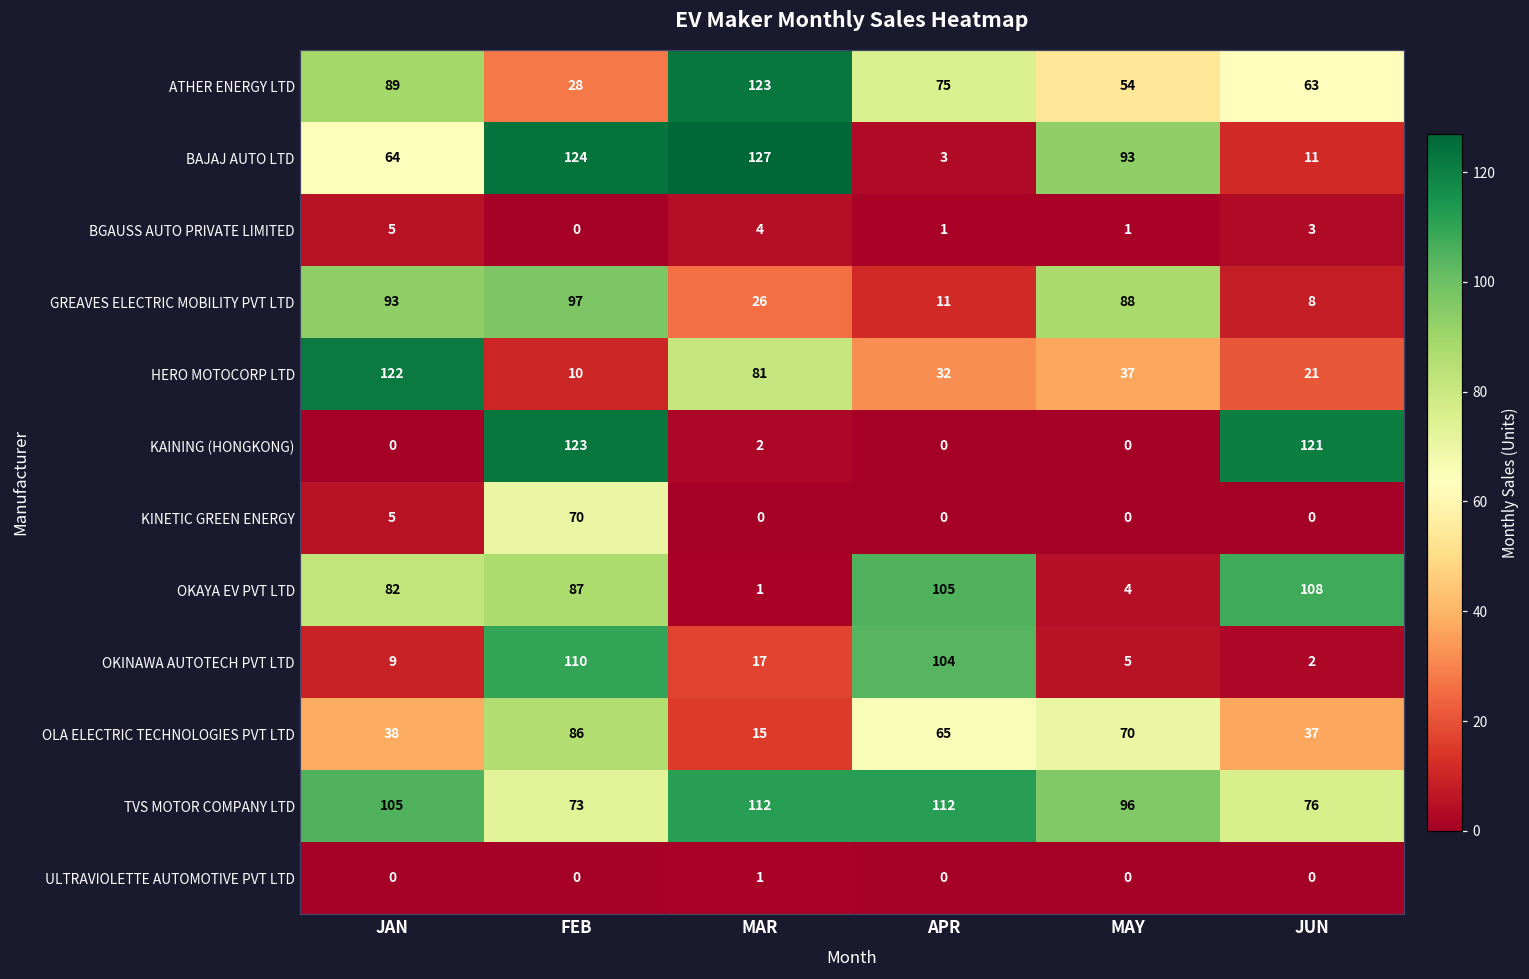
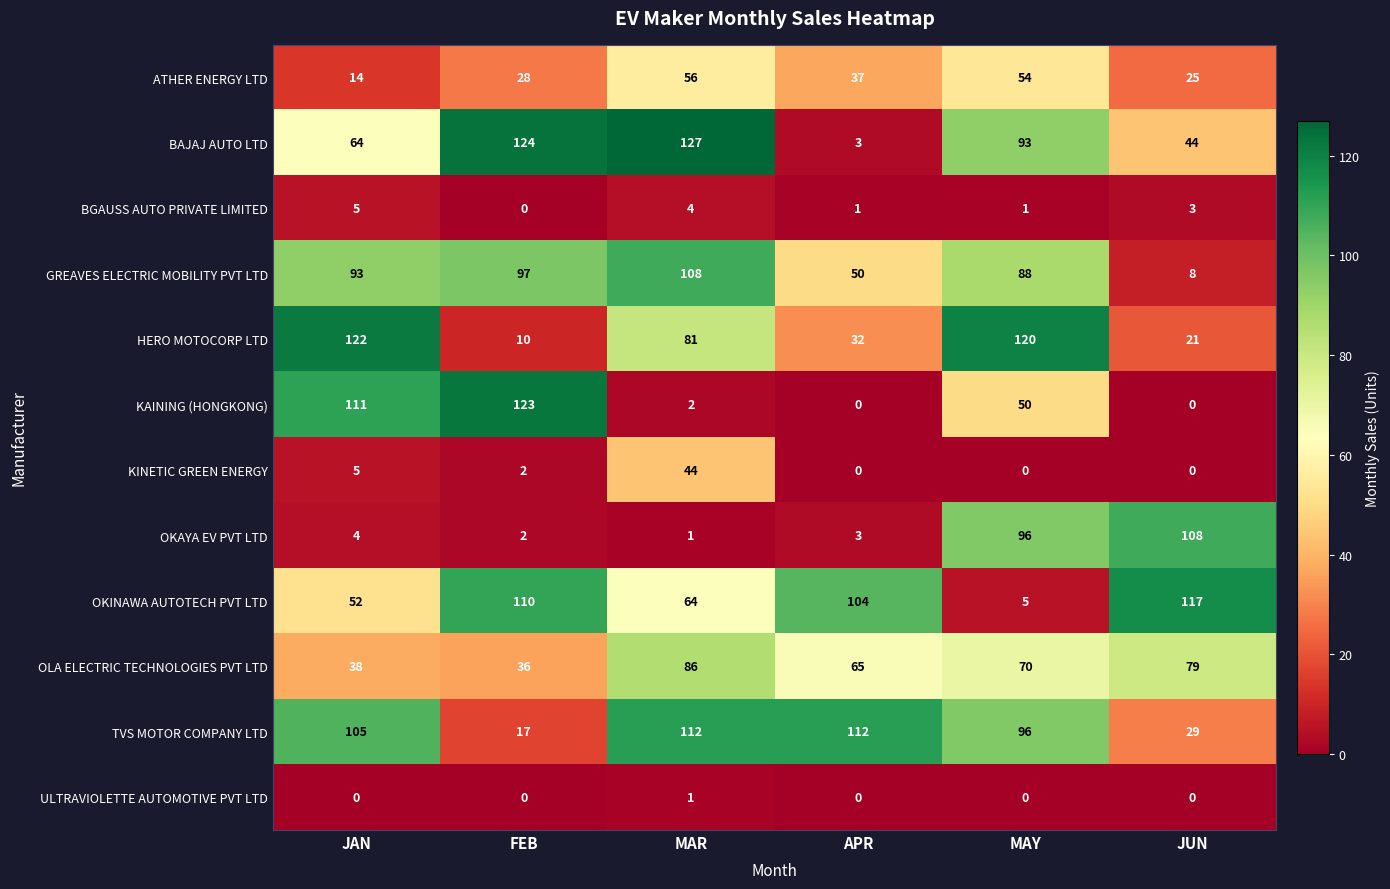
  {
    "ATHER ENERGY LTD": {
-     "JAN": 89,
+     "JAN": 14,
      "FEB": 28,
-     "MAR": 123,
-     "APR": 75,
+     "MAR": 56,
+     "APR": 37,
      "MAY": 54,
-     "JUN": 63
+     "JUN": 25
    },
    "BAJAJ AUTO LTD": {
      "JAN": 64,
      "FEB": 124,
      "MAR": 127,
      "APR": 3,
      "MAY": 93,
-     "JUN": 11
+     "JUN": 44
    },
    "BGAUSS AUTO PRIVATE LIMITED": {
      "JAN": 5,
      "FEB": 0,
      "MAR": 4,
      "APR": 1,
      "MAY": 1,
      "JUN": 3
    },
    "GREAVES ELECTRIC MOBILITY PVT LTD": {
      "JAN": 93,
      "FEB": 97,
-     "MAR": 26,
-     "APR": 11,
+     "MAR": 108,
+     "APR": 50,
      "MAY": 88,
      "JUN": 8
    },
    "HERO MOTOCORP LTD": {
      "JAN": 122,
      "FEB": 10,
      "MAR": 81,
      "APR": 32,
-     "MAY": 37,
+     "MAY": 120,
      "JUN": 21
    },
    "KAINING (HONGKONG)": {
-     "JAN": 0,
+     "JAN": 111,
      "FEB": 123,
      "MAR": 2,
      "APR": 0,
-     "MAY": 0,
-     "JUN": 121
+     "MAY": 50,
+     "JUN": 0
    },
    "KINETIC GREEN ENERGY": {
      "JAN": 5,
-     "FEB": 70,
-     "MAR": 0,
+     "FEB": 2,
+     "MAR": 44,
      "APR": 0,
      "MAY": 0,
      "JUN": 0
    },
    "OKAYA EV PVT LTD": {
-     "JAN": 82,
-     "FEB": 87,
+     "JAN": 4,
+     "FEB": 2,
      "MAR": 1,
-     "APR": 105,
-     "MAY": 4,
+     "APR": 3,
+     "MAY": 96,
      "JUN": 108
    },
    "OKINAWA AUTOTECH PVT LTD": {
-     "JAN": 9,
+     "JAN": 52,
      "FEB": 110,
-     "MAR": 17,
+     "MAR": 64,
      "APR": 104,
      "MAY": 5,
-     "JUN": 2
+     "JUN": 117
    },
    "OLA ELECTRIC TECHNOLOGIES PVT LTD": {
      "JAN": 38,
-     "FEB": 86,
-     "MAR": 15,
+     "FEB": 36,
+     "MAR": 86,
      "APR": 65,
      "MAY": 70,
-     "JUN": 37
+     "JUN": 79
    },
    "TVS MOTOR COMPANY LTD": {
      "JAN": 105,
-     "FEB": 73,
+     "FEB": 17,
      "MAR": 112,
      "APR": 112,
      "MAY": 96,
-     "JUN": 76
+     "JUN": 29
    },
    "ULTRAVIOLETTE AUTOMOTIVE PVT LTD": {
      "JAN": 0,
      "FEB": 0,
      "MAR": 1,
      "APR": 0,
      "MAY": 0,
      "JUN": 0
    }
  }
